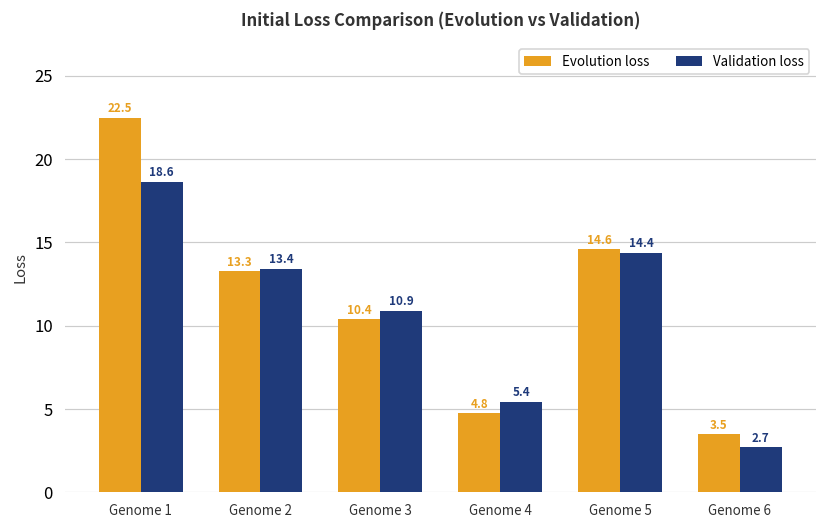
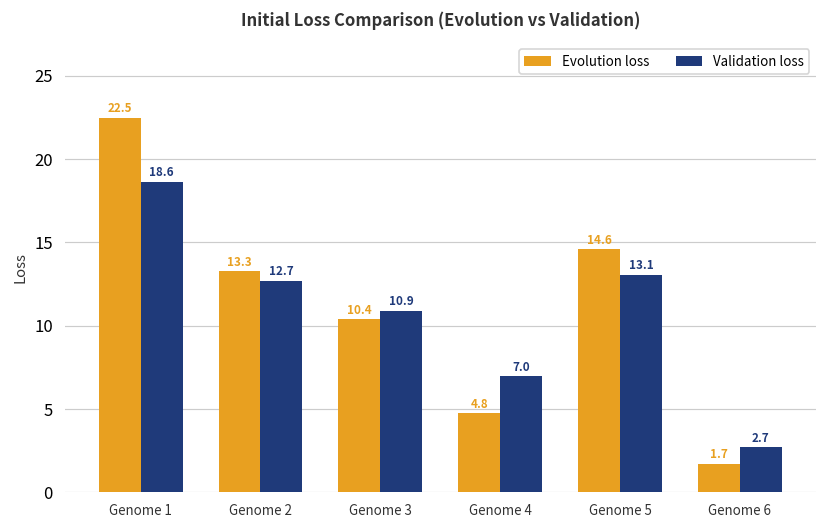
  {
    "Evolution loss": {
      "Genome 1": 22.5,
      "Genome 2": 13.3,
      "Genome 3": 10.4,
      "Genome 4": 4.8,
      "Genome 5": 14.6,
-     "Genome 6": 3.5
+     "Genome 6": 1.7
    },
    "Validation loss": {
      "Genome 1": 18.6,
-     "Genome 2": 13.4,
+     "Genome 2": 12.7,
      "Genome 3": 10.9,
-     "Genome 4": 5.4,
-     "Genome 5": 14.4,
+     "Genome 4": 7.0,
+     "Genome 5": 13.1,
      "Genome 6": 2.7
    }
  }
